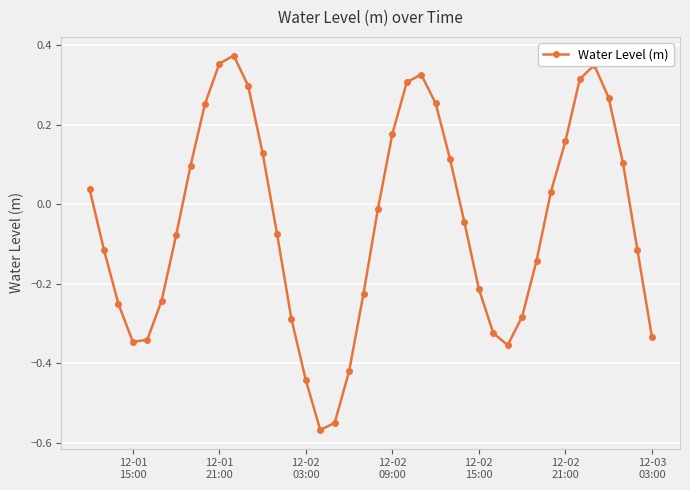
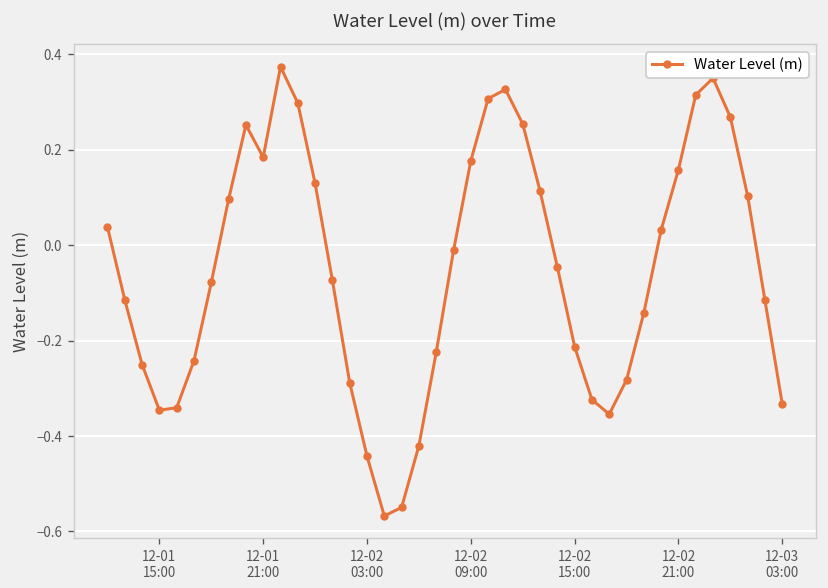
  {
    "12-01 15:00": -0.35,
-   "12-01 21:00": 0.35,
+   "12-01 21:00": 0.18,
    "12-02 03:00": -0.44,
    "12-02 09:00": 0.18,
    "12-02 15:00": -0.21,
    "12-02 21:00": 0.16,
    "12-03 03:00": -0.33
  }
